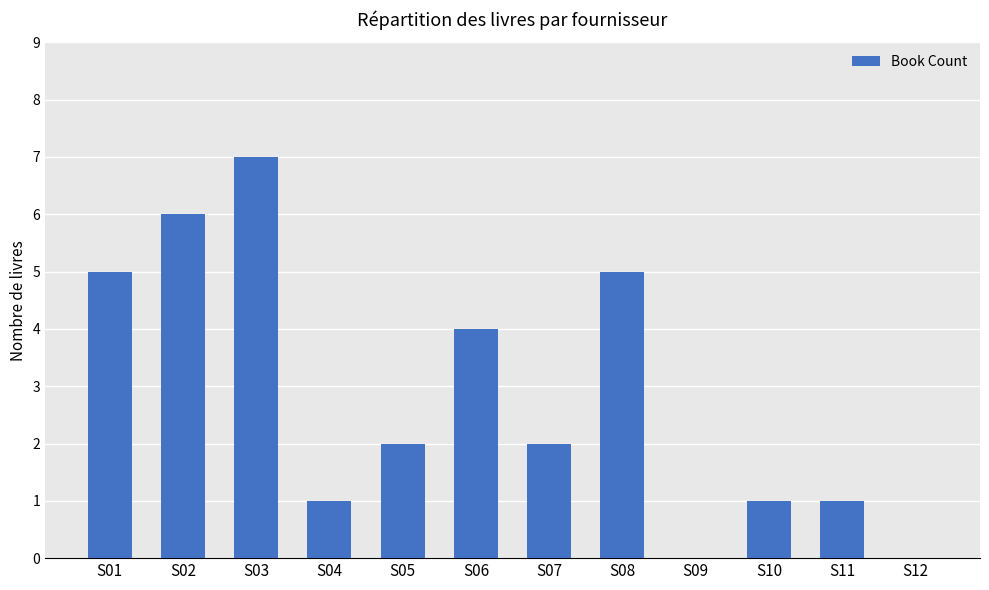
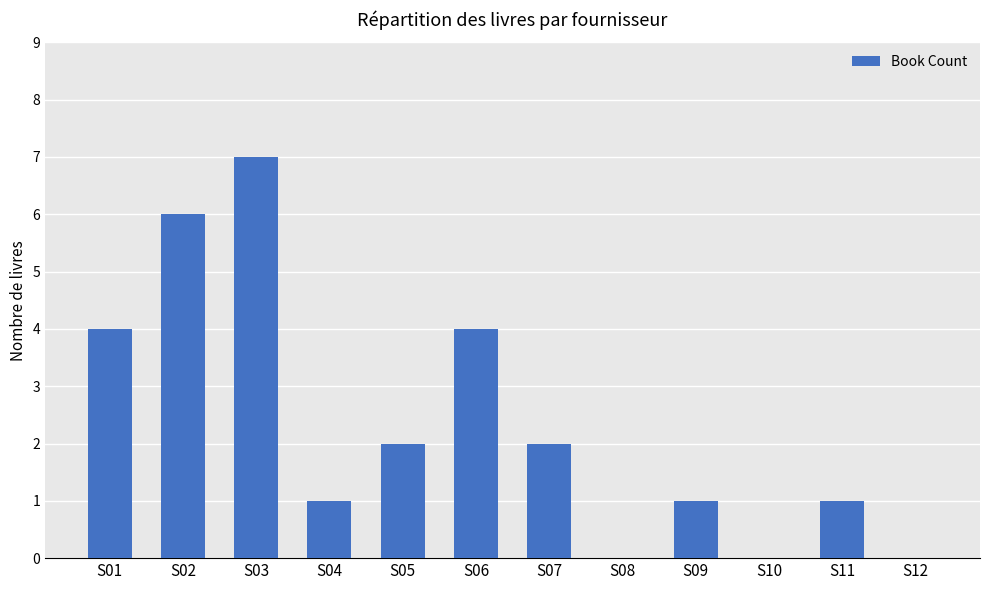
  {
-   "S01": 5,
+   "S01": 4,
    "S02": 6,
    "S03": 7,
    "S04": 1,
    "S05": 2,
    "S06": 4,
    "S07": 2,
-   "S08": 5,
-   "S09": 0,
-   "S10": 1,
+   "S08": 0,
+   "S09": 1,
+   "S10": 0,
    "S11": 1,
    "S12": 0
  }
